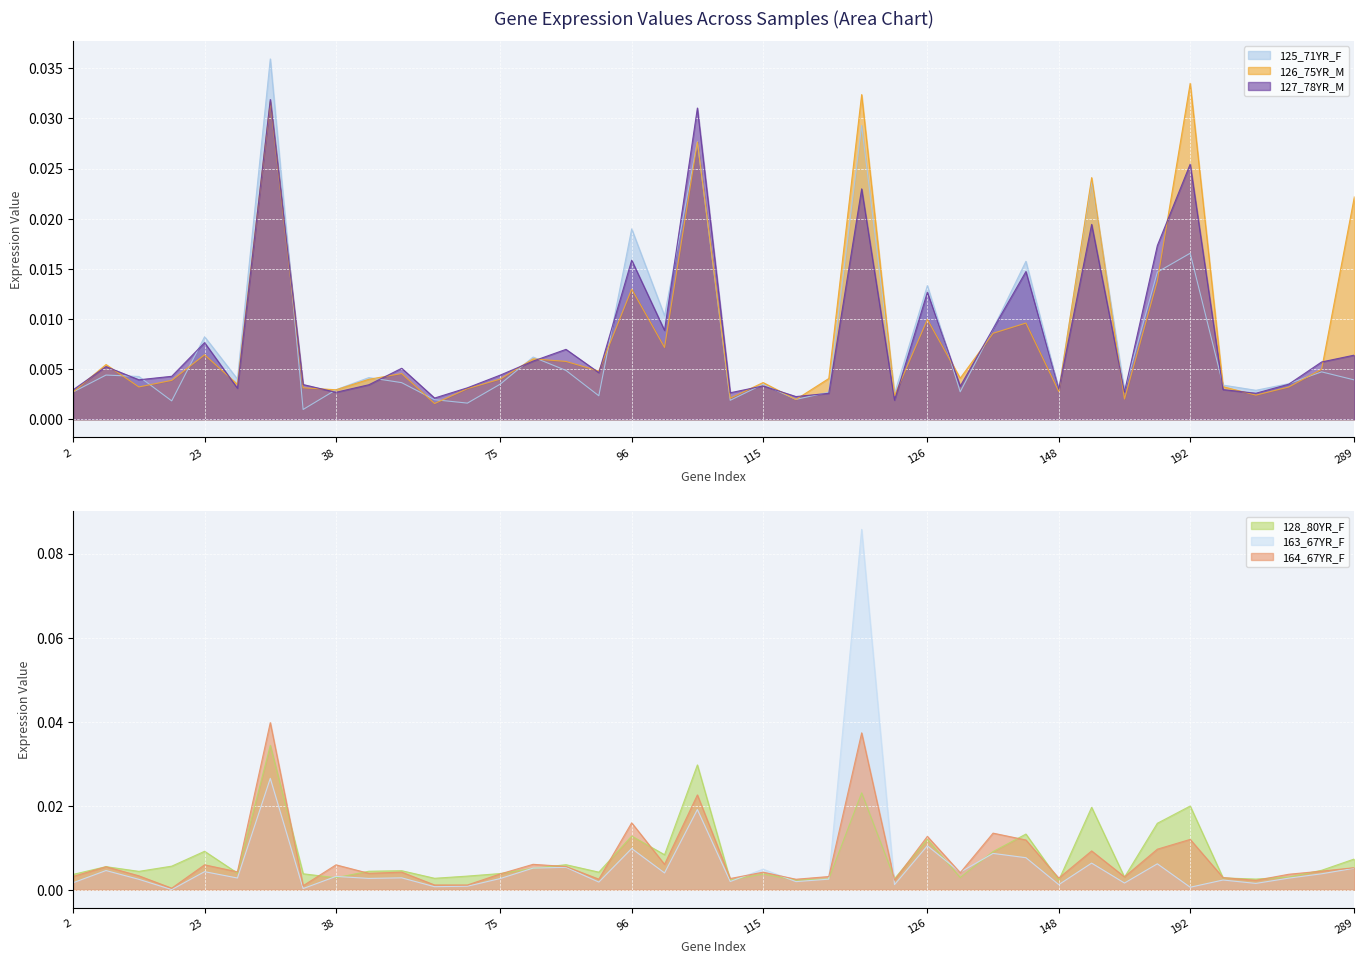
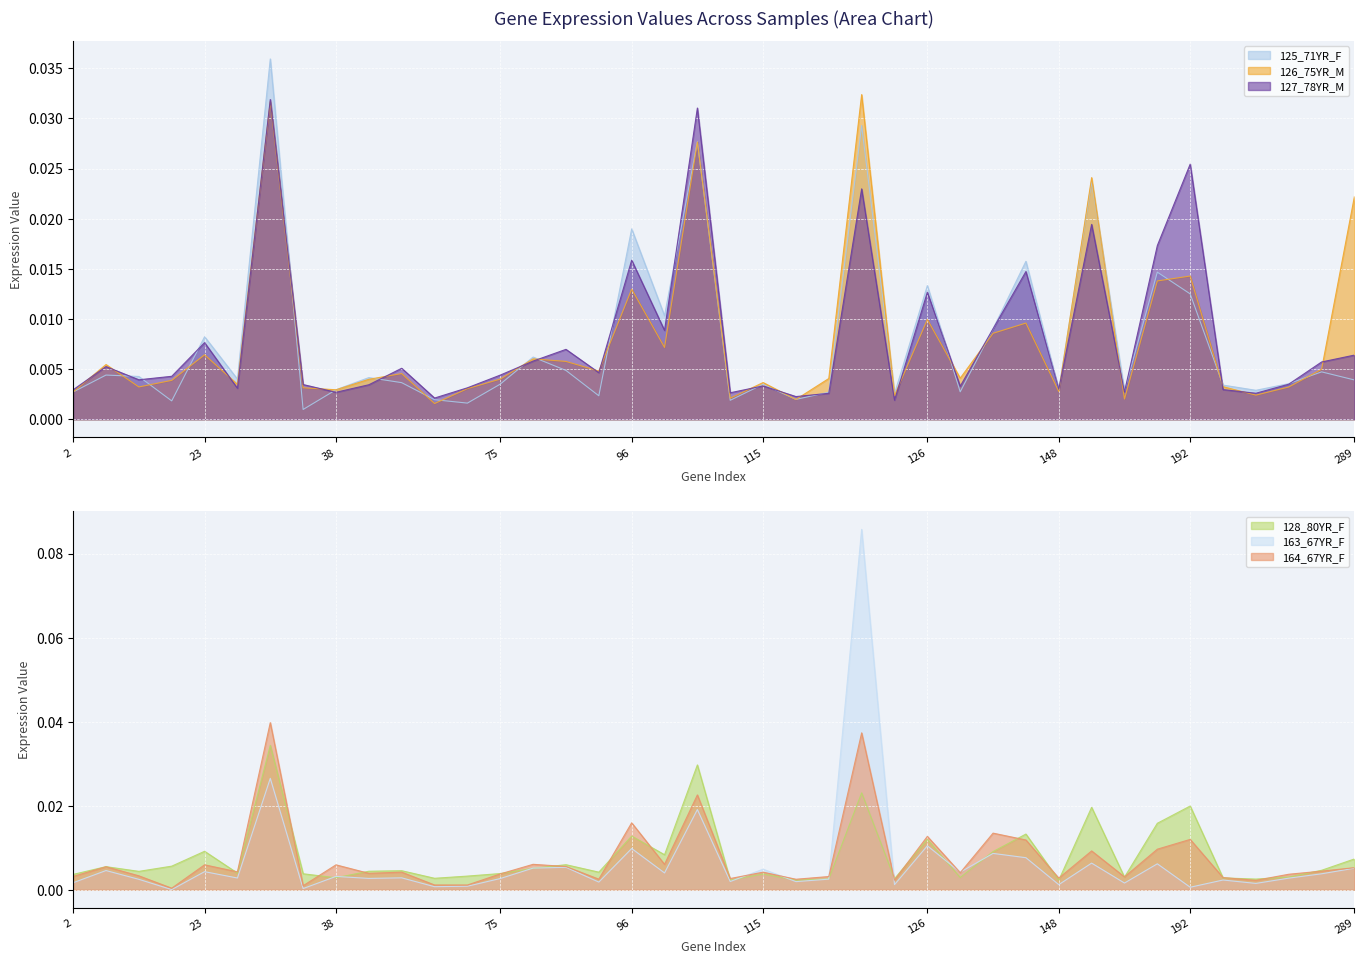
  {
    "Gene Expression Values Across Samples (Area Chart)": {
      "125_71YR_F": {
        "23": 0.0082,
        "75": 0.0035,
        "96": 0.0190,
        "126": 0.0133,
-       "192": 0.0166,
+       "192": 0.0125,
        "289": 0.0039
      },
      "126_75YR_M": {
        "23": 0.0064,
        "75": 0.0040,
        "96": 0.0130,
        "126": 0.0100,
-       "192": 0.0335,
+       "192": 0.0143,
        "289": 0.0222
      },
      "127_78YR_M": {
        "23": 0.0076,
        "75": 0.0044,
        "96": 0.0159,
        "126": 0.0127,
        "192": 0.0254,
        "289": 0.0064
      }
    }
  }
